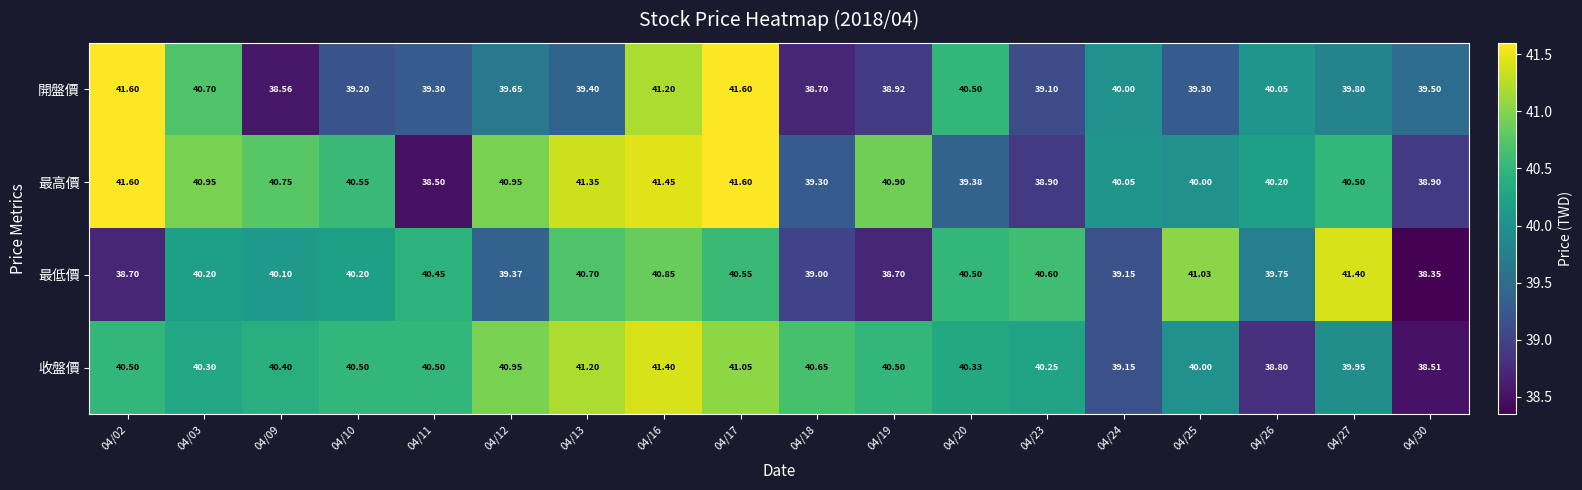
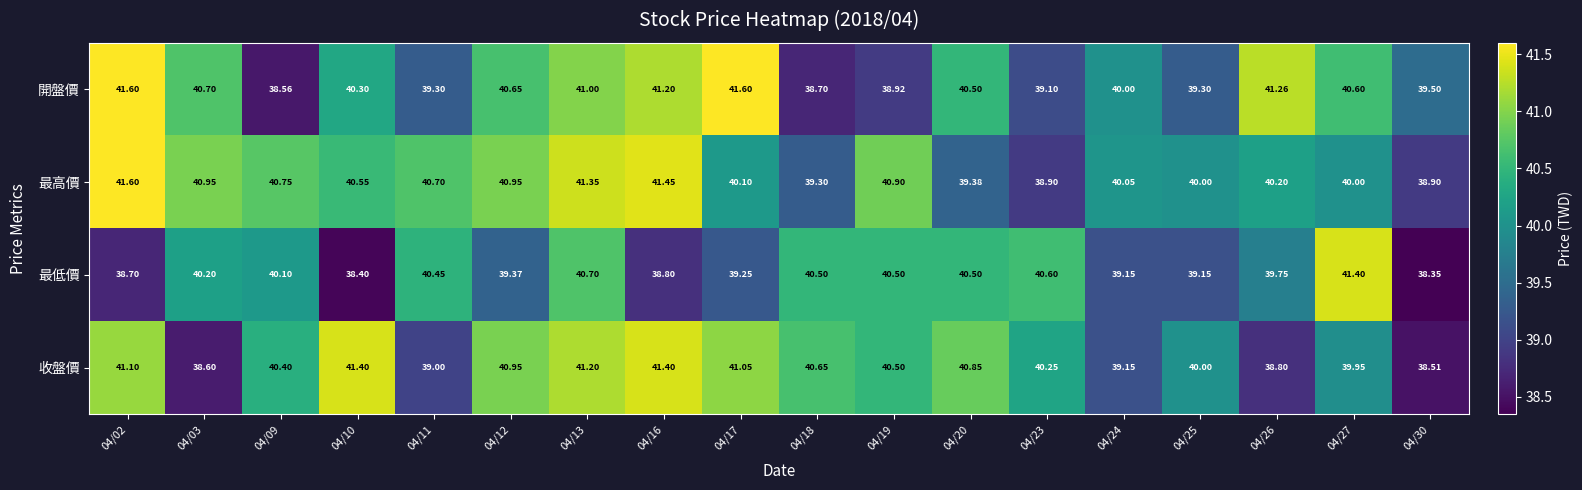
  {
    "開盤價": {
      "04/02": 41.60,
      "04/03": 40.70,
      "04/09": 38.56,
-     "04/10": 39.20,
+     "04/10": 40.30,
      "04/11": 39.30,
-     "04/12": 39.65,
-     "04/13": 39.40,
+     "04/12": 40.65,
+     "04/13": 41.00,
      "04/16": 41.20,
      "04/17": 41.60,
      "04/18": 38.70,
      "04/19": 38.92,
      "04/20": 40.50,
      "04/23": 39.10,
      "04/24": 40.00,
      "04/25": 39.30,
-     "04/26": 40.05,
-     "04/27": 39.80,
+     "04/26": 41.26,
+     "04/27": 40.60,
      "04/30": 39.50
    },
    "最高價": {
      "04/02": 41.60,
      "04/03": 40.95,
      "04/09": 40.75,
      "04/10": 40.55,
-     "04/11": 38.50,
+     "04/11": 40.70,
      "04/12": 40.95,
      "04/13": 41.35,
      "04/16": 41.45,
-     "04/17": 41.60,
+     "04/17": 40.10,
      "04/18": 39.30,
      "04/19": 40.90,
      "04/20": 39.38,
      "04/23": 38.90,
      "04/24": 40.05,
      "04/25": 40.00,
      "04/26": 40.20,
-     "04/27": 40.50,
+     "04/27": 40.00,
      "04/30": 38.90
    },
    "最低價": {
      "04/02": 38.70,
      "04/03": 40.20,
      "04/09": 40.10,
-     "04/10": 40.20,
+     "04/10": 38.40,
      "04/11": 40.45,
      "04/12": 39.37,
      "04/13": 40.70,
-     "04/16": 40.85,
-     "04/17": 40.55,
-     "04/18": 39.00,
-     "04/19": 38.70,
+     "04/16": 38.80,
+     "04/17": 39.25,
+     "04/18": 40.50,
+     "04/19": 40.50,
      "04/20": 40.50,
      "04/23": 40.60,
      "04/24": 39.15,
-     "04/25": 41.03,
+     "04/25": 39.15,
      "04/26": 39.75,
      "04/27": 41.40,
      "04/30": 38.35
    },
    "收盤價": {
-     "04/02": 40.50,
-     "04/03": 40.30,
+     "04/02": 41.10,
+     "04/03": 38.60,
      "04/09": 40.40,
-     "04/10": 40.50,
-     "04/11": 40.50,
+     "04/10": 41.40,
+     "04/11": 39.00,
      "04/12": 40.95,
      "04/13": 41.20,
      "04/16": 41.40,
      "04/17": 41.05,
      "04/18": 40.65,
      "04/19": 40.50,
-     "04/20": 40.33,
+     "04/20": 40.85,
      "04/23": 40.25,
      "04/24": 39.15,
      "04/25": 40.00,
      "04/26": 38.80,
      "04/27": 39.95,
      "04/30": 38.51
    }
  }
